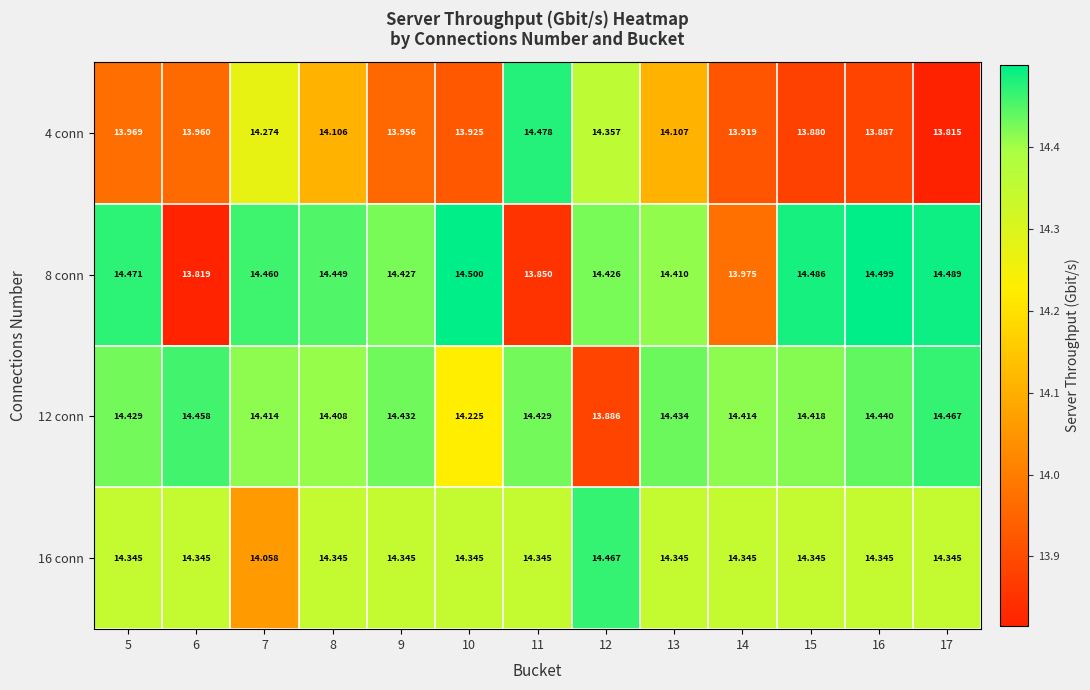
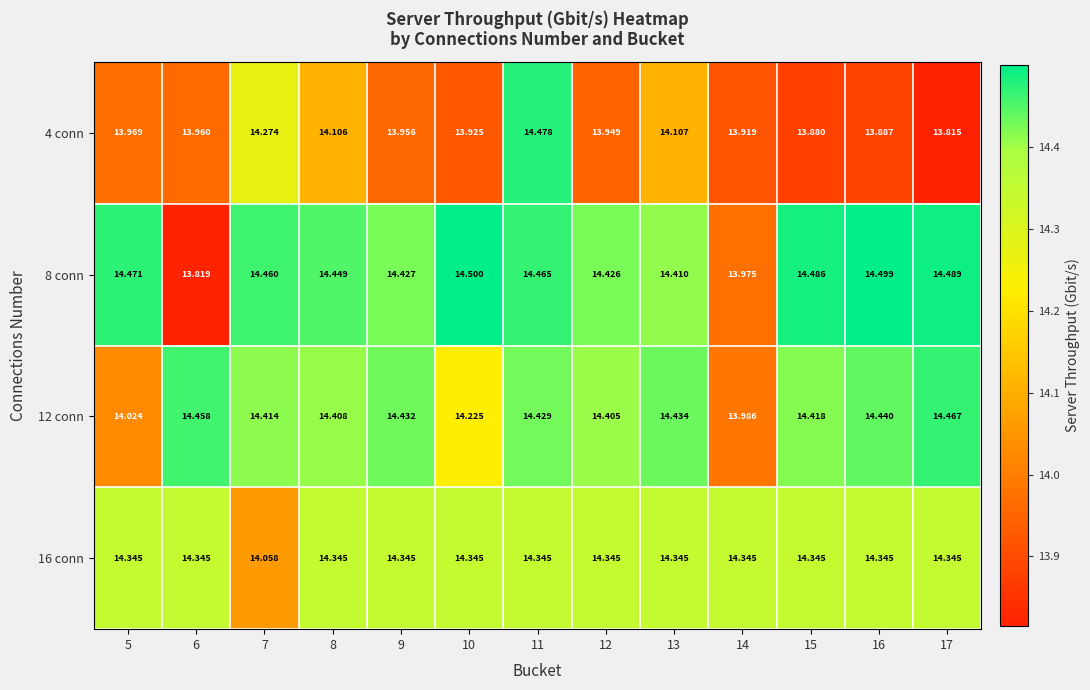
  {
    "4 conn": {
      "5": 13.969,
      "6": 13.960,
      "7": 14.274,
      "8": 14.106,
      "9": 13.956,
      "10": 13.925,
      "11": 14.478,
-     "12": 14.357,
+     "12": 13.949,
      "13": 14.107,
      "14": 13.919,
      "15": 13.880,
      "16": 13.887,
      "17": 13.815
    },
    "8 conn": {
      "5": 14.471,
      "6": 13.819,
      "7": 14.460,
      "8": 14.449,
      "9": 14.427,
      "10": 14.500,
-     "11": 13.850,
+     "11": 14.465,
      "12": 14.426,
      "13": 14.410,
      "14": 13.975,
      "15": 14.486,
      "16": 14.499,
      "17": 14.489
    },
    "12 conn": {
-     "5": 14.429,
+     "5": 14.024,
      "6": 14.458,
      "7": 14.414,
      "8": 14.408,
      "9": 14.432,
      "10": 14.225,
      "11": 14.429,
-     "12": 13.886,
+     "12": 14.405,
      "13": 14.434,
-     "14": 14.414,
+     "14": 13.986,
      "15": 14.418,
      "16": 14.440,
      "17": 14.467
    },
    "16 conn": {
      "5": 14.345,
      "6": 14.345,
      "7": 14.058,
      "8": 14.345,
      "9": 14.345,
      "10": 14.345,
      "11": 14.345,
-     "12": 14.467,
+     "12": 14.345,
      "13": 14.345,
      "14": 14.345,
      "15": 14.345,
      "16": 14.345,
      "17": 14.345
    }
  }
